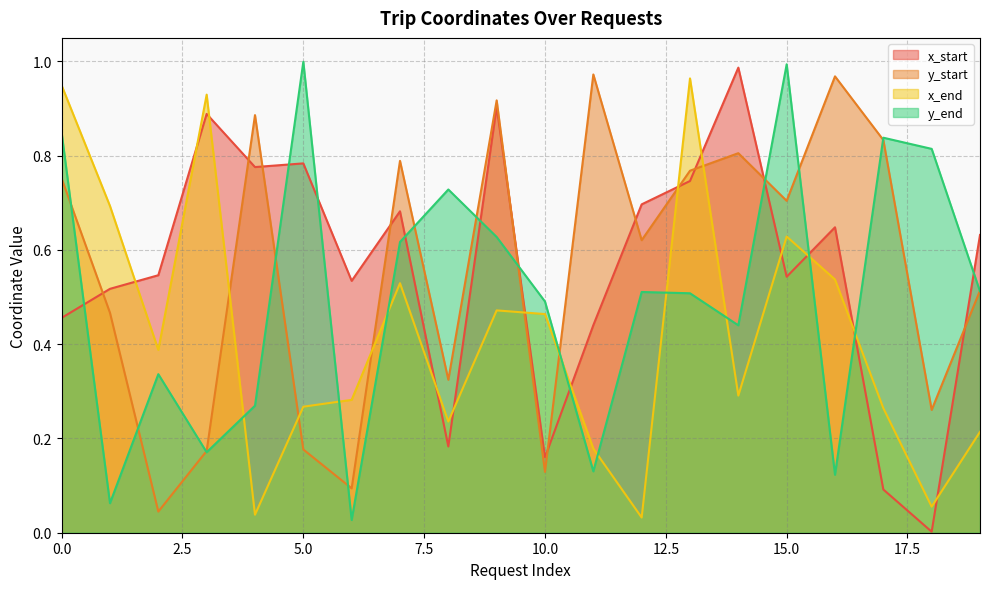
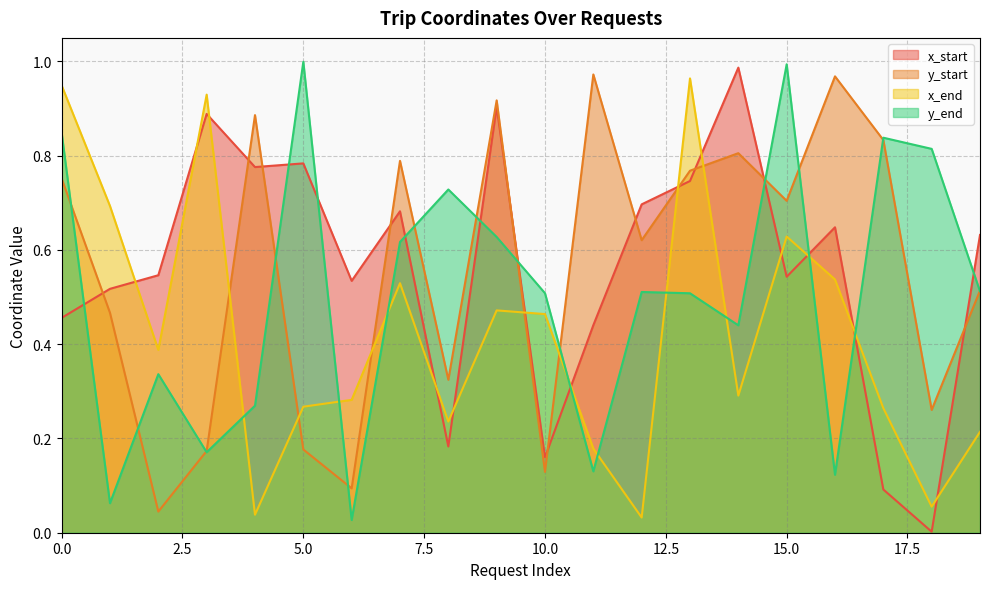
  {
    "y_end": {
      "0.0": 0.85,
      "5.0": 1.00,
-     "10.0": 0.49,
+     "10.0": 0.51,
      "15.0": 0.99
    }
  }
